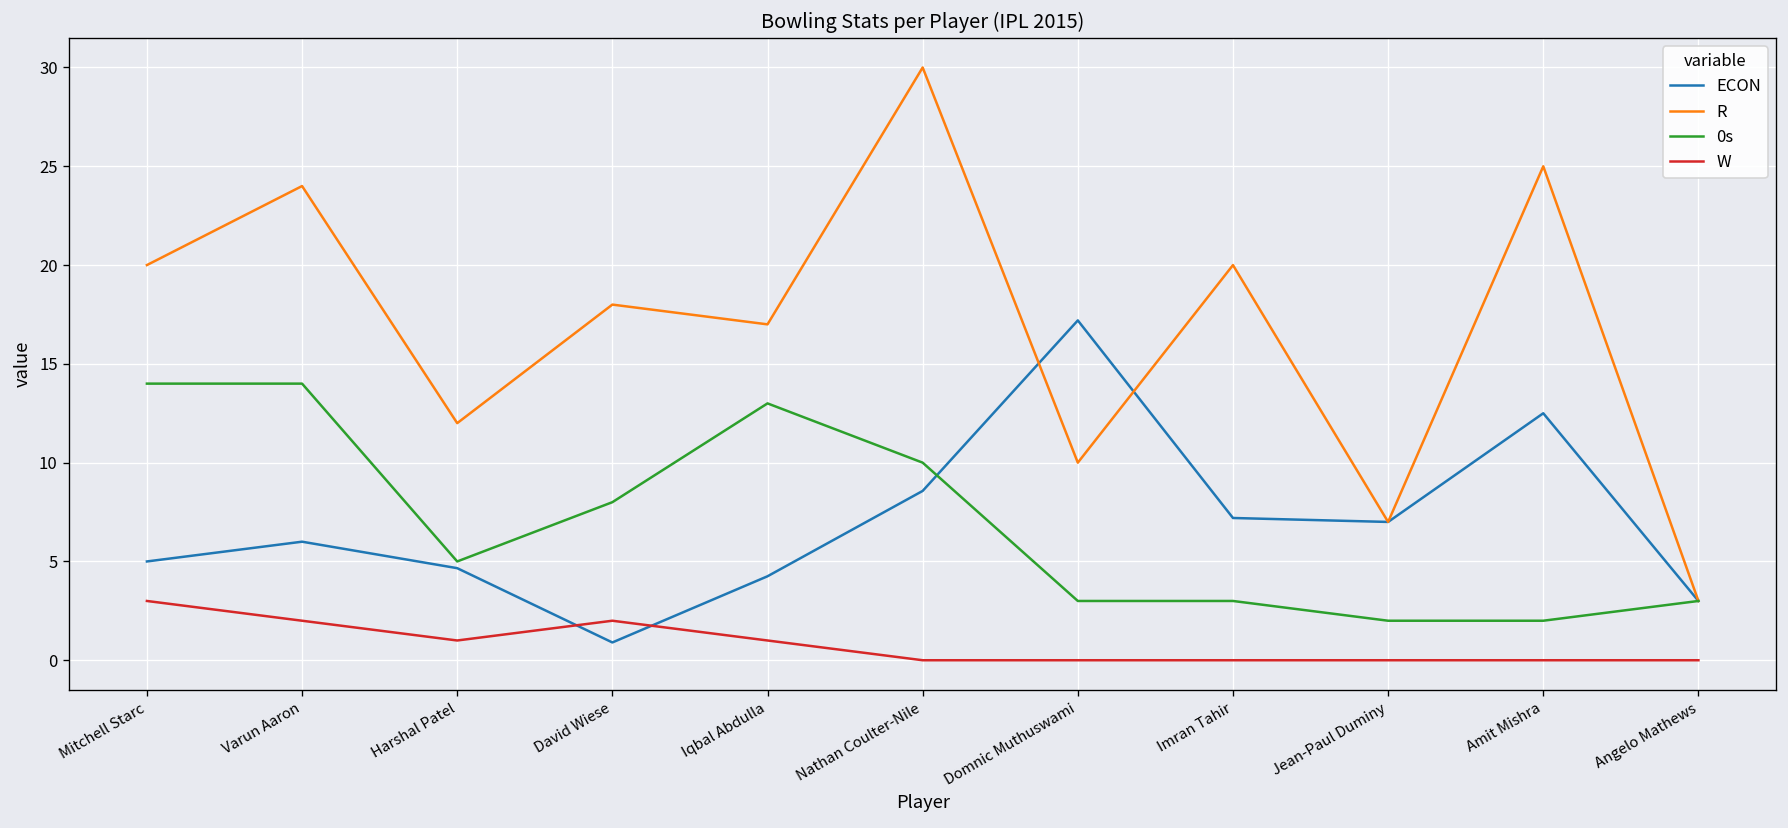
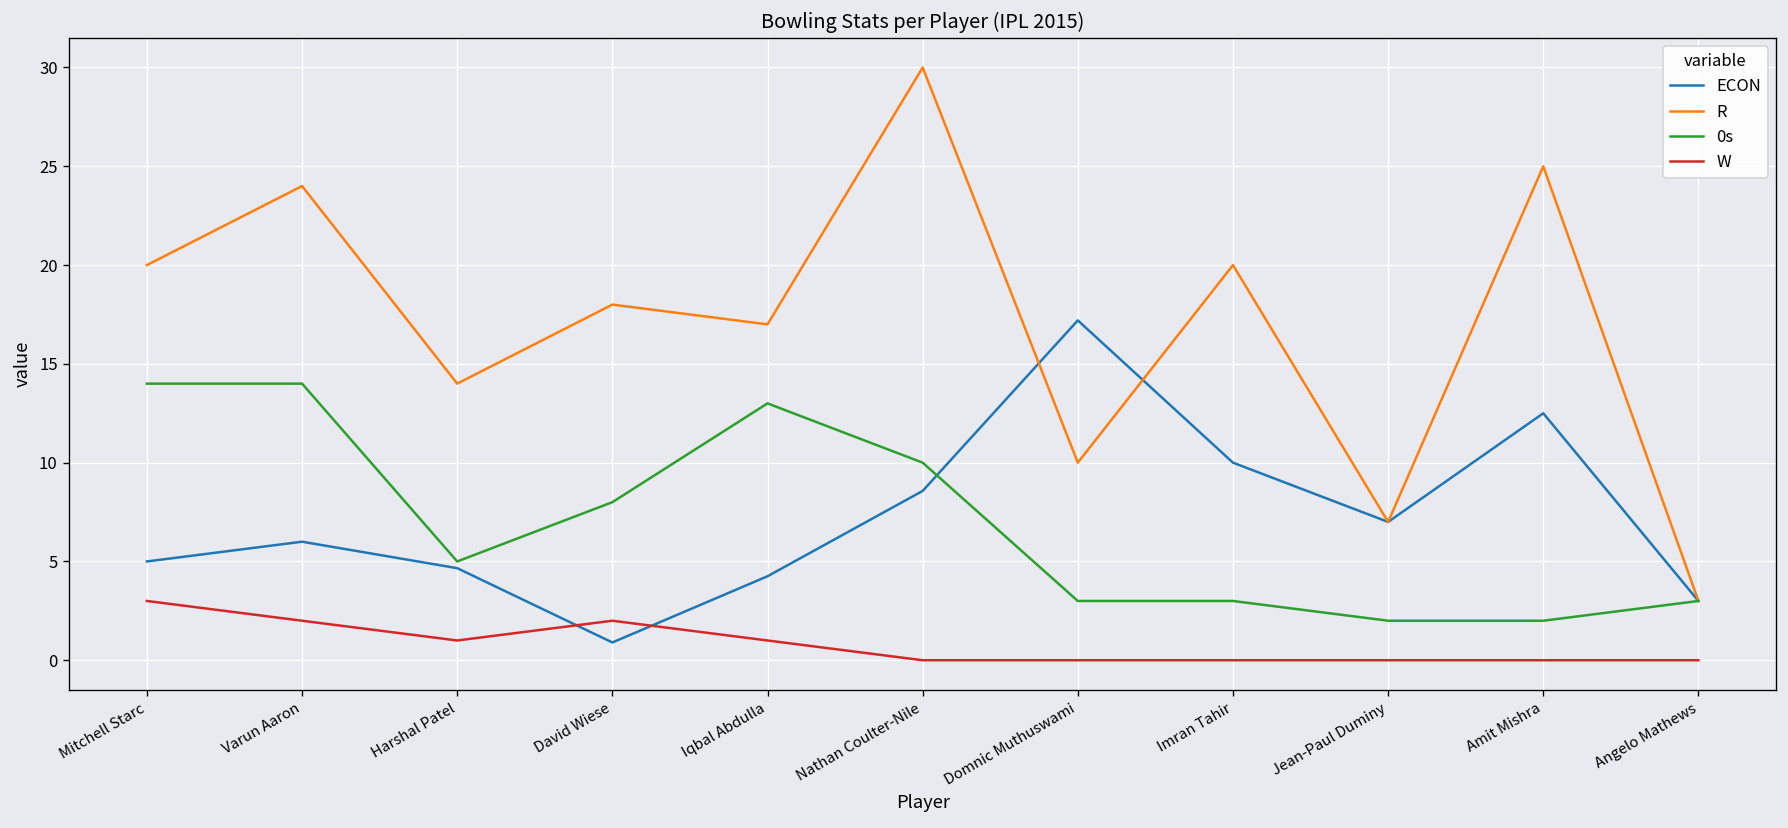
  {
    "ECON": {
      "Mitchell Starc": 5.0,
      "Varun Aaron": 6.0,
      "Harshal Patel": 4.7,
      "David Wiese": 0.9,
      "Iqbal Abdulla": 4.3,
      "Nathan Coulter-Nile": 8.6,
      "Domnic Muthuswami": 17.2,
-     "Imran Tahir": 7.2,
+     "Imran Tahir": 10.0,
      "Amit Mishra": 12.5
    },
    "R": {
      "Mitchell Starc": 20,
      "Varun Aaron": 24,
-     "Harshal Patel": 12,
+     "Harshal Patel": 14,
      "David Wiese": 18,
      "Iqbal Abdulla": 17,
      "Nathan Coulter-Nile": 30,
      "Domnic Muthuswami": 10,
      "Imran Tahir": 20,
      "Amit Mishra": 25
    },
    "0s": {
      "Mitchell Starc": 14.0,
      "Varun Aaron": 14.0,
      "Harshal Patel": 5.0,
      "David Wiese": 8.0,
      "Iqbal Abdulla": 13.0,
      "Nathan Coulter-Nile": 10.0,
      "Domnic Muthuswami": 3.0,
      "Imran Tahir": 3.0,
      "Jean-Paul Duminy": 2.0,
      "Amit Mishra": 2.0
    },
    "W": {
      "Mitchell Starc": 3.0,
      "Varun Aaron": 2.0,
      "Harshal Patel": 1.0,
      "David Wiese": 2.0,
      "Iqbal Abdulla": 1.0,
      "Nathan Coulter-Nile": 0.0,
      "Domnic Muthuswami": 0.0,
      "Imran Tahir": 0.0,
      "Jean-Paul Duminy": 0.0,
      "Amit Mishra": 0.0,
      "Angelo Mathews": 0.0
    }
  }
